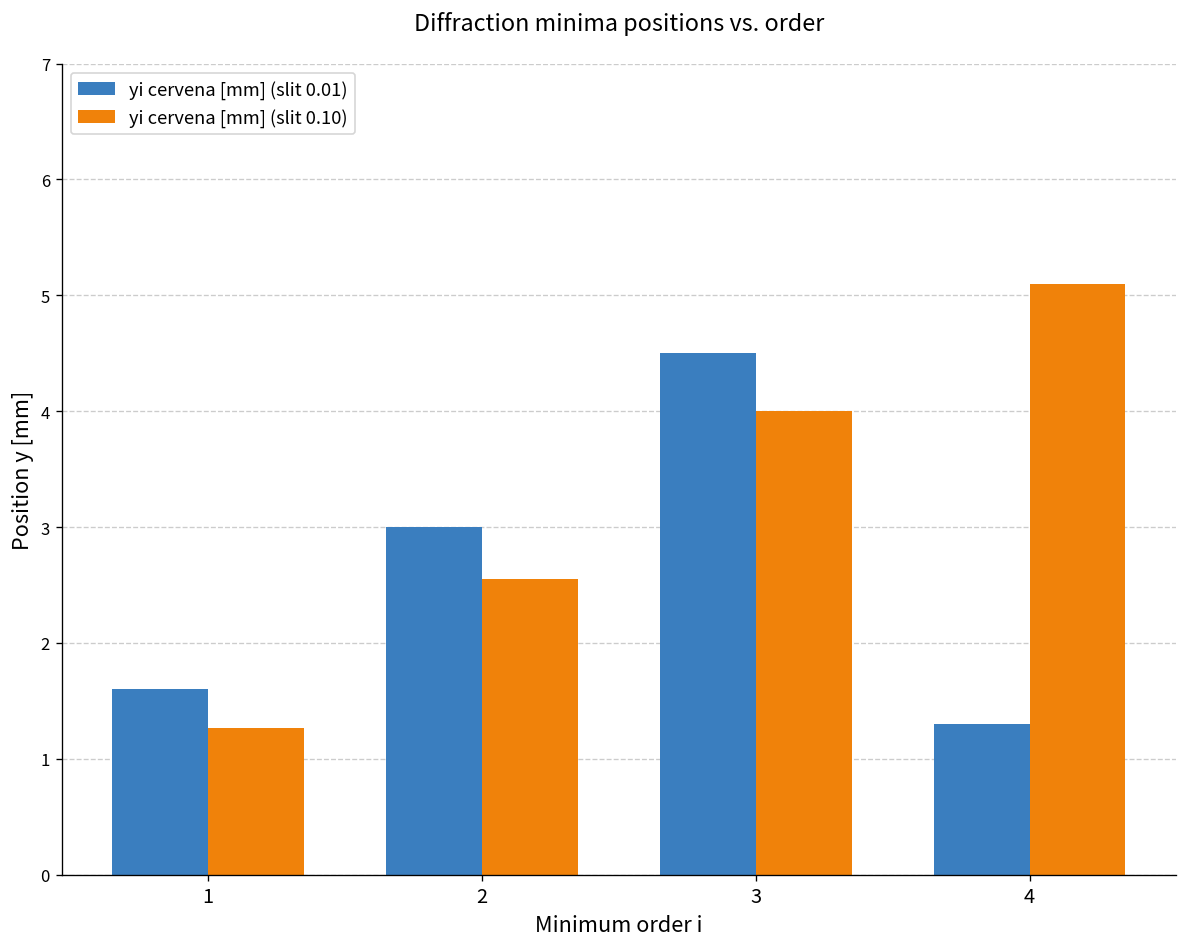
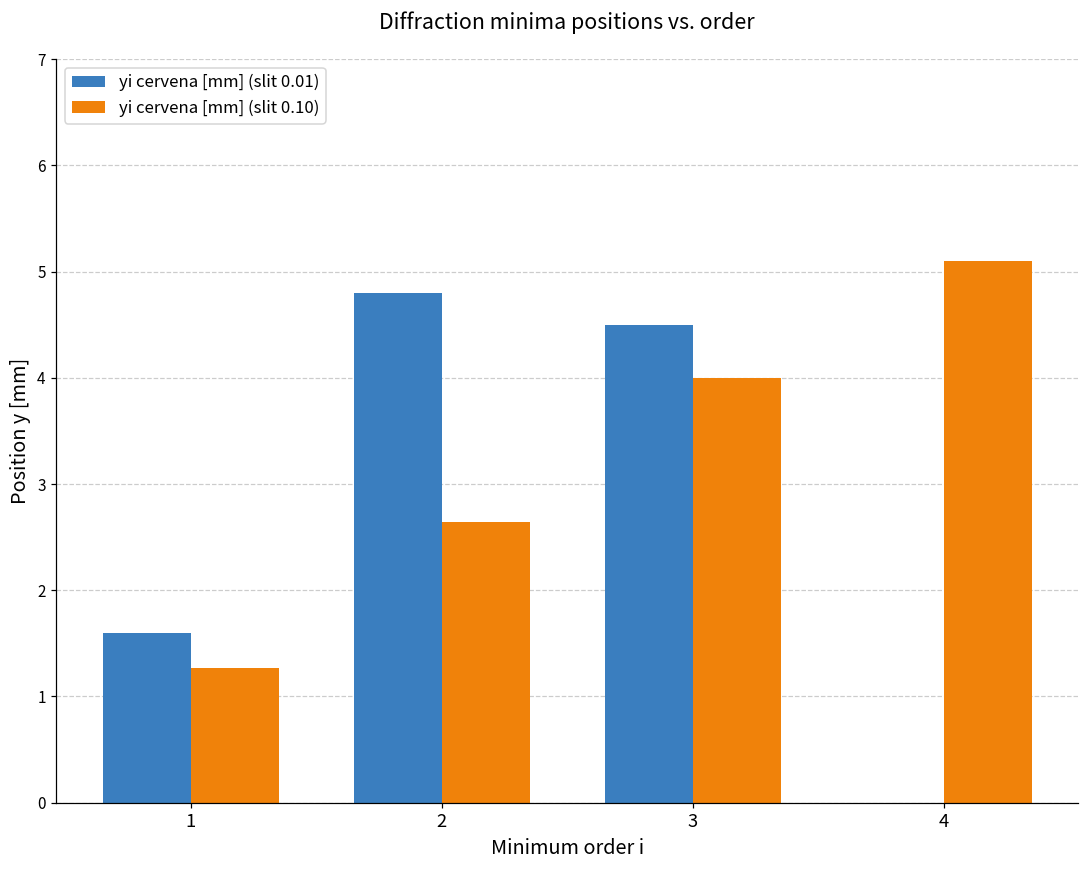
  {
    "yi cervena [mm] (slit 0.01)": {
      "1": 1.6,
-     "2": 3.0,
+     "2": 4.8,
      "3": 4.5,
-     "4": 1.3
+     "4": 0.0
    },
    "yi cervena [mm] (slit 0.10)": {
      "1": 1.3,
-     "2": 2.55,
+     "2": 2.64,
      "3": 4.0,
      "4": 5.1
    }
  }
